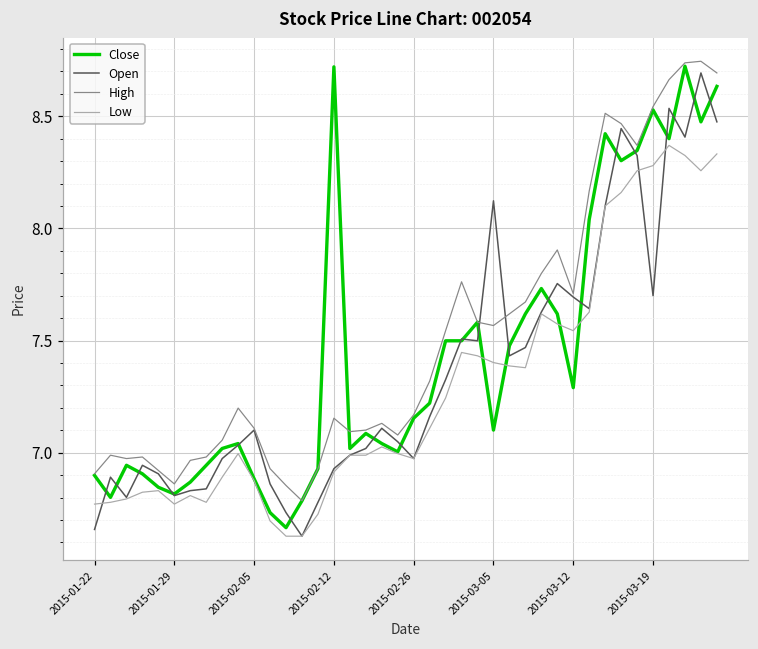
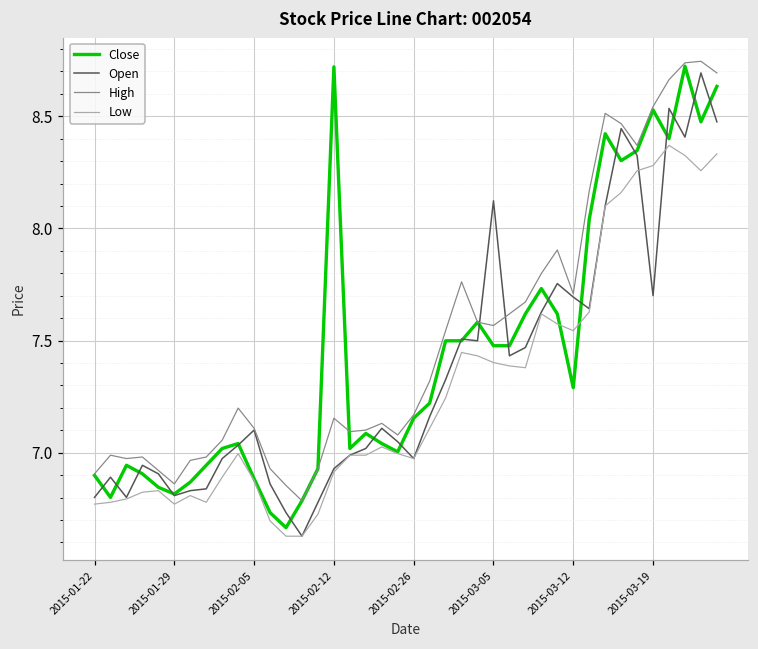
  {
    "Close": {
      "2015-02-12": 8.72,
      "2015-02-26": 7.15,
-     "2015-03-05": 7.10,
+     "2015-03-05": 7.48,
      "2015-03-12": 7.29,
      "2015-03-19": 8.53
    },
    "Open": {
-     "2015-01-22": 6.66,
+     "2015-01-22": 6.80,
      "2015-02-12": 6.93,
      "2015-03-05": 8.12,
      "2015-03-12": 7.69,
      "2015-03-19": 7.70
    }
  }
